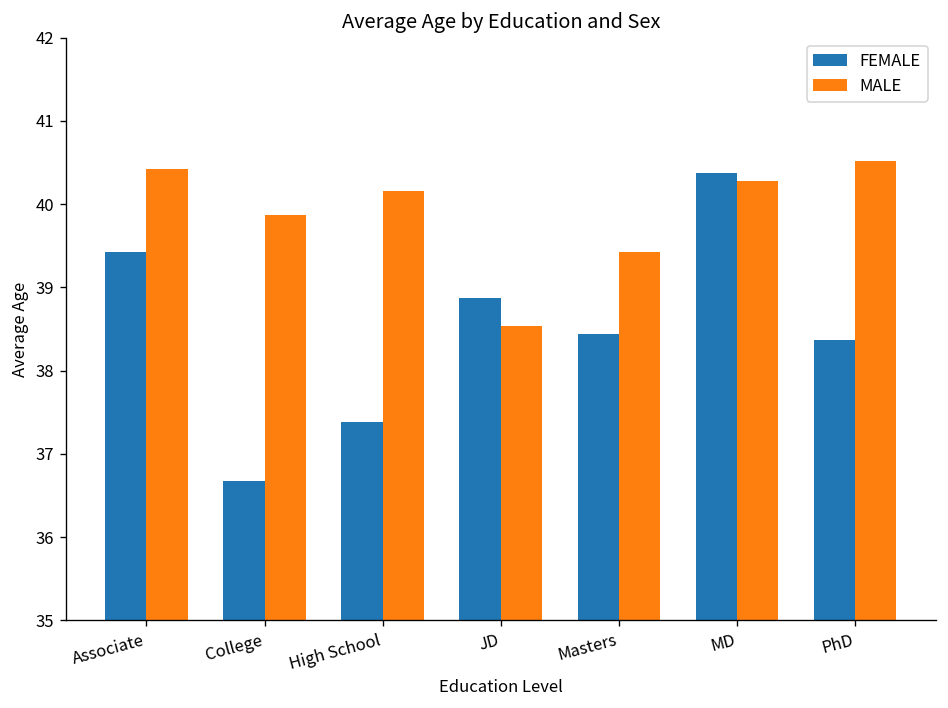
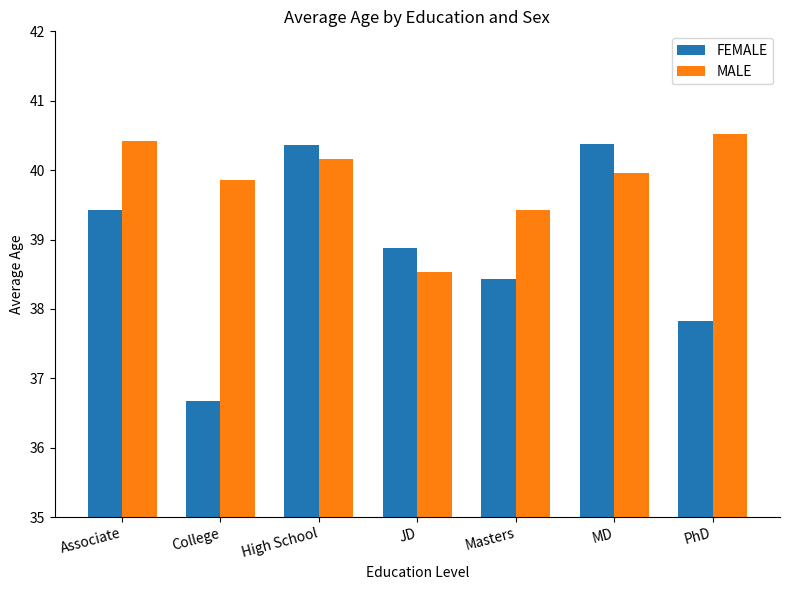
  {
    "FEMALE": {
      "Associate": 39.4,
      "College": 36.7,
-     "High School": 37.4,
+     "High School": 40.4,
      "JD": 38.9,
      "Masters": 38.4,
      "MD": 40.4,
-     "PhD": 38.4
+     "PhD": 37.8
    },
    "MALE": {
      "Associate": 40.4,
      "College": 39.9,
      "High School": 40.2,
      "JD": 38.5,
      "Masters": 39.4,
-     "MD": 40.3,
+     "MD": 40.0,
      "PhD": 40.5
    }
  }
